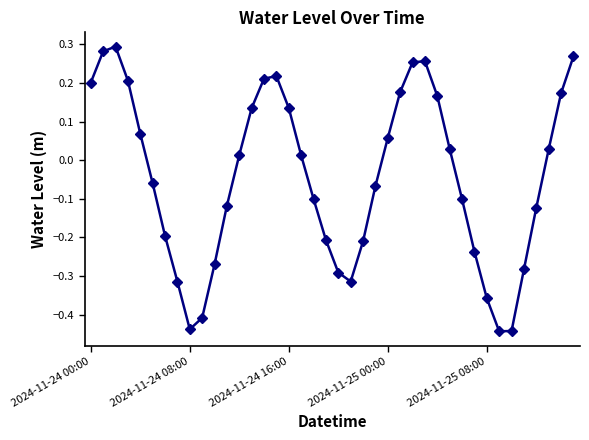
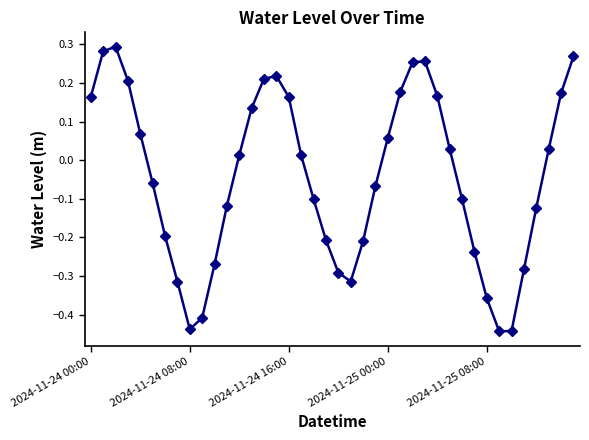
  {
-   "2024-11-24 00:00": 0.20,
+   "2024-11-24 00:00": 0.16,
    "2024-11-24 08:00": -0.44,
-   "2024-11-24 16:00": 0.13,
+   "2024-11-24 16:00": 0.16,
    "2024-11-25 00:00": 0.06,
    "2024-11-25 08:00": -0.36
  }
